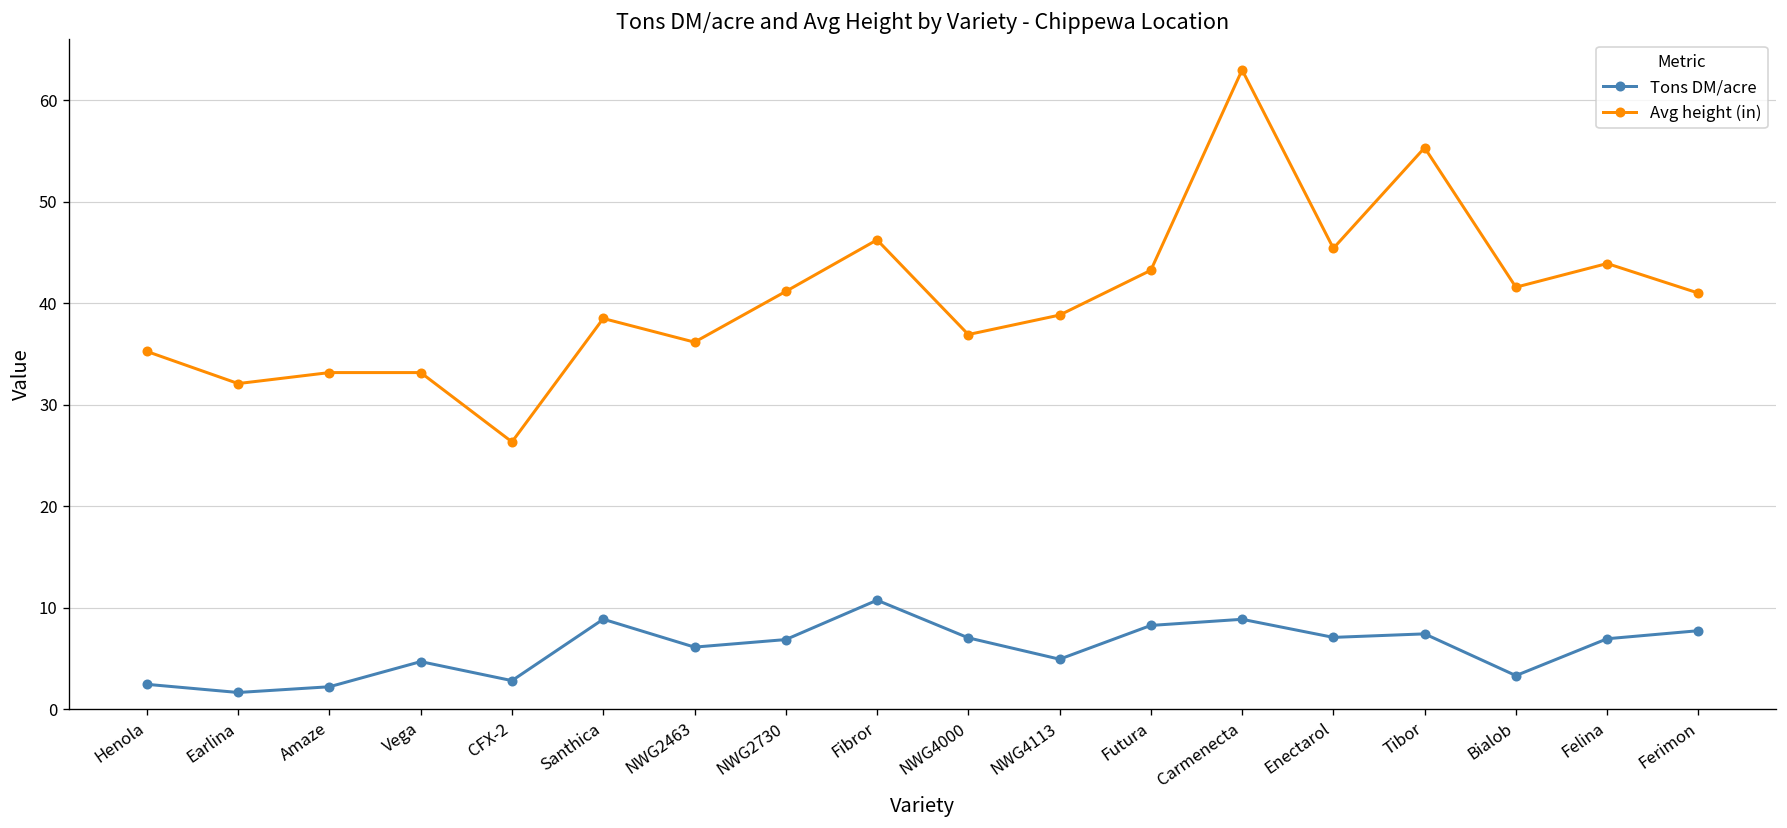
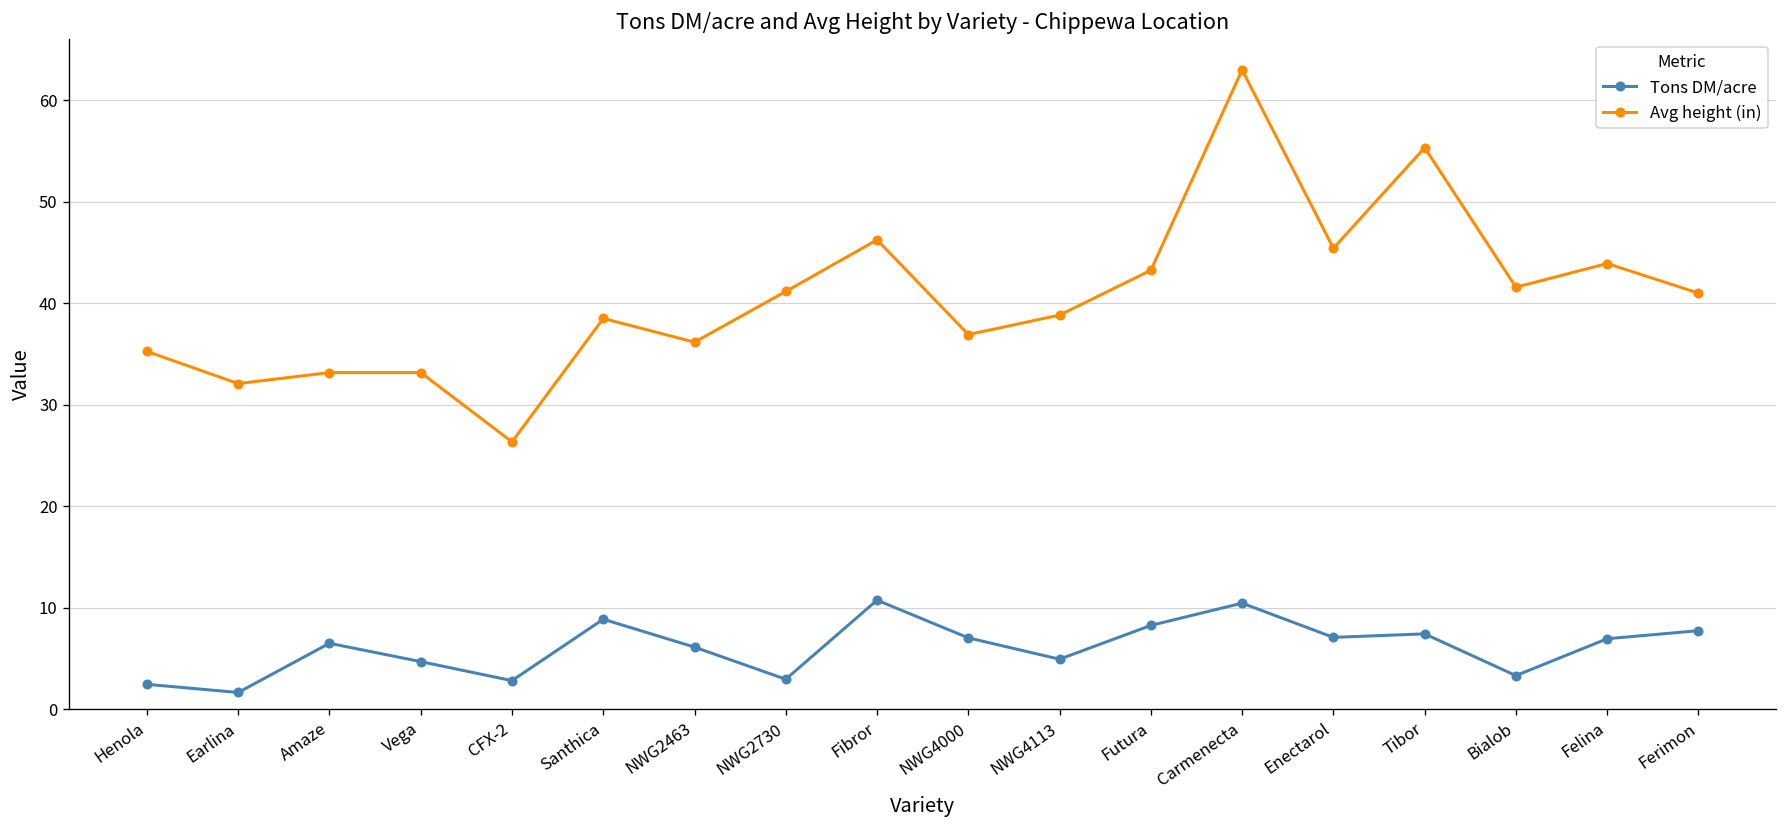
  {
    "Tons DM/acre": {
      "Henola": 2,
      "Earlina": 2,
-     "Amaze": 2,
+     "Amaze": 6,
      "Vega": 5,
      "CFX-2": 3,
      "Santhica": 9,
      "NWG2463": 6,
-     "NWG2730": 7,
+     "NWG2730": 3,
      "Fibror": 11,
      "NWG4000": 7,
      "NWG4113": 5,
      "Futura": 8,
-     "Carmenecta": 9,
+     "Carmenecta": 10,
      "Enectarol": 7,
      "Tibor": 7,
      "Bialob": 3,
      "Felina": 7,
      "Ferimon": 8
    },
    "Avg height (in)": {
      "Henola": 35,
      "Earlina": 32,
      "Amaze": 33,
      "Vega": 33,
      "CFX-2": 26,
      "Santhica": 39,
      "NWG2463": 36,
      "NWG2730": 41,
      "Fibror": 46,
      "NWG4000": 37,
      "NWG4113": 39,
      "Futura": 43,
      "Carmenecta": 63,
      "Enectarol": 45,
      "Tibor": 55,
      "Bialob": 42,
      "Felina": 44,
      "Ferimon": 41
    }
  }
